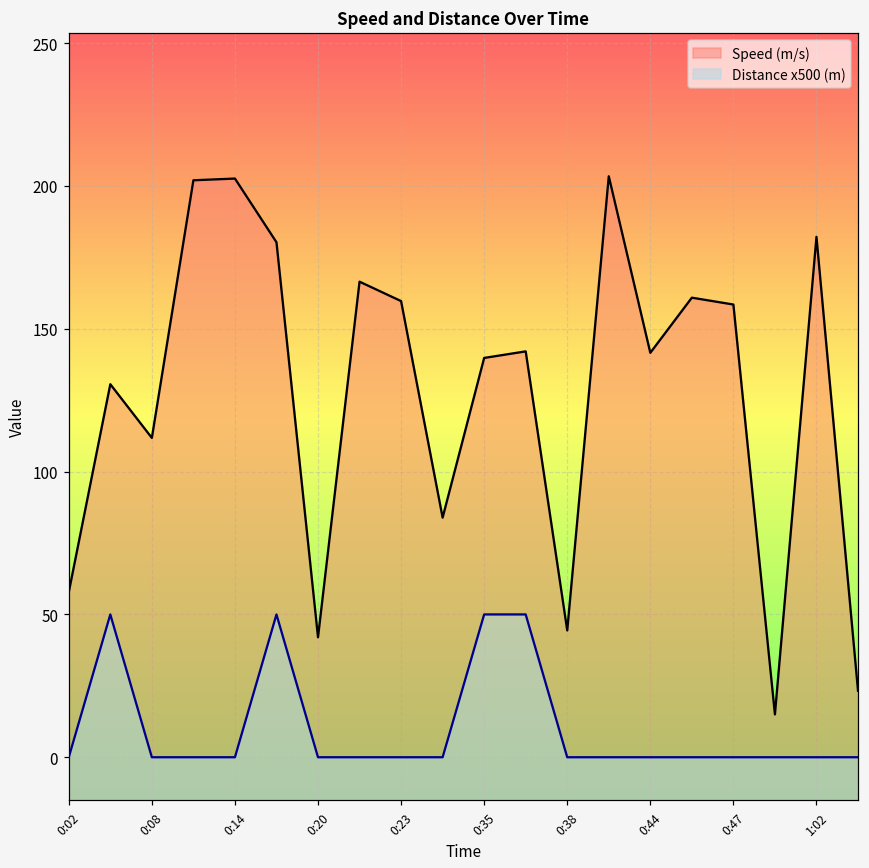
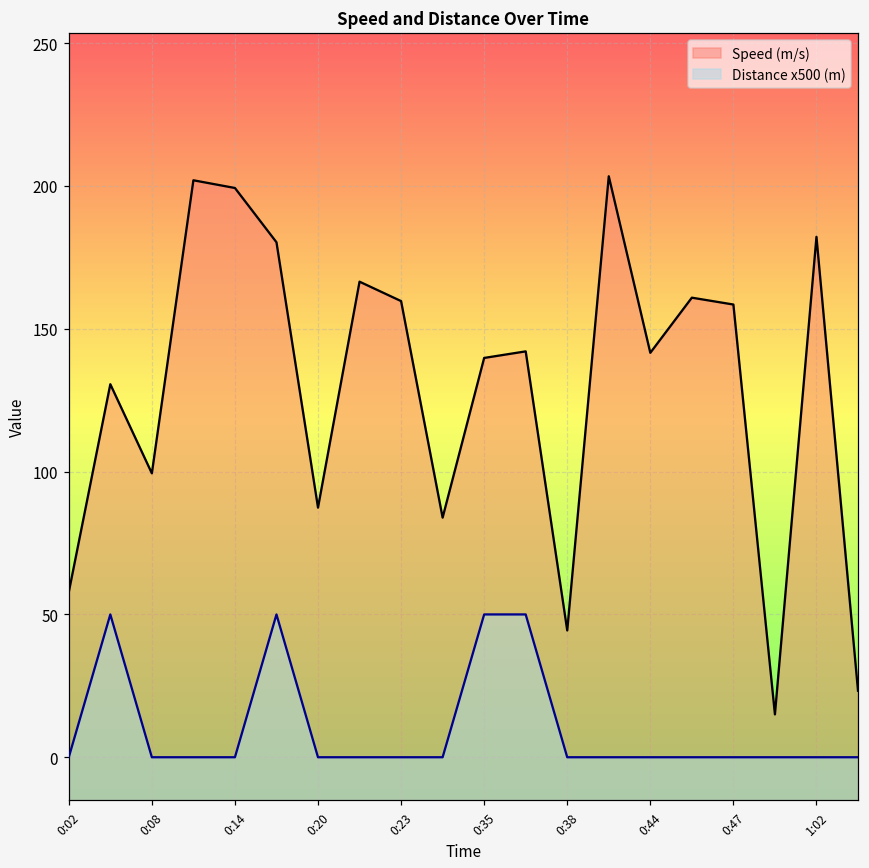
  {
    "Speed (m/s)": {
      "0:02": 58,
-     "0:08": 112,
-     "0:14": 203,
-     "0:20": 42,
+     "0:08": 99,
+     "0:14": 199,
+     "0:20": 87,
      "0:38": 44,
      "0:44": 142,
      "1:02": 182
    },
    "Distance x500 (m)": {
      "0:02": 0,
      "0:08": 0,
      "0:14": 0,
      "0:20": 0,
      "0:38": 0,
      "0:44": 0,
      "1:02": 0
    }
  }
